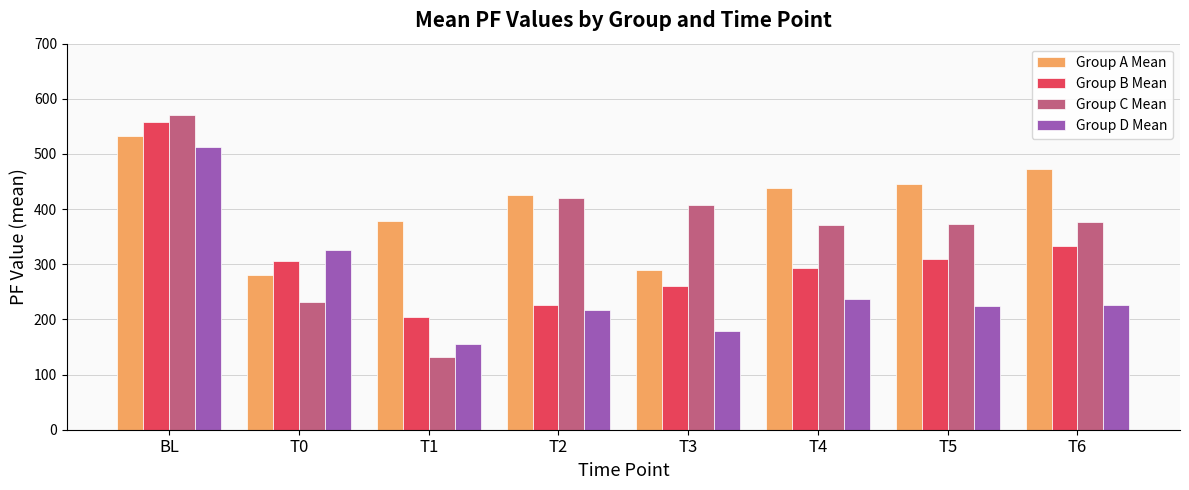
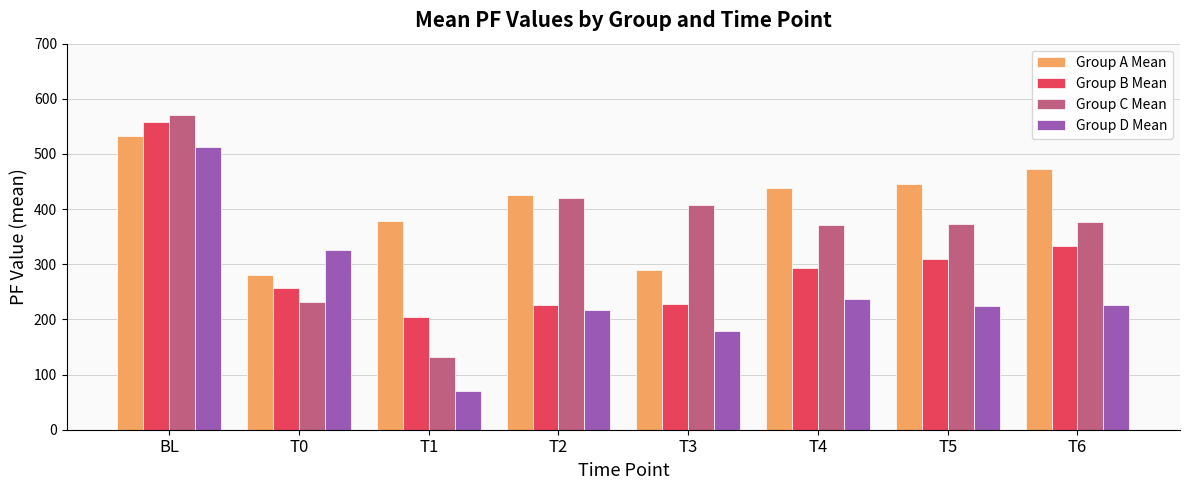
  {
    "Group A Mean": {
      "BL": 530,
      "T0": 280,
      "T1": 380,
      "T2": 430,
      "T3": 290,
      "T4": 440,
      "T5": 450,
      "T6": 470
    },
    "Group B Mean": {
      "BL": 560,
-     "T0": 310,
+     "T0": 260,
      "T1": 200,
      "T2": 230,
-     "T3": 260,
+     "T3": 230,
      "T4": 290,
      "T5": 310,
      "T6": 330
    },
    "Group C Mean": {
      "BL": 570,
      "T0": 230,
      "T1": 130,
      "T2": 420,
      "T3": 410,
      "T4": 370,
      "T5": 370,
      "T6": 380
    },
    "Group D Mean": {
      "BL": 510,
      "T0": 330,
-     "T1": 160,
+     "T1": 70,
      "T2": 220,
      "T3": 180,
      "T4": 240,
      "T5": 220,
      "T6": 230
    }
  }
